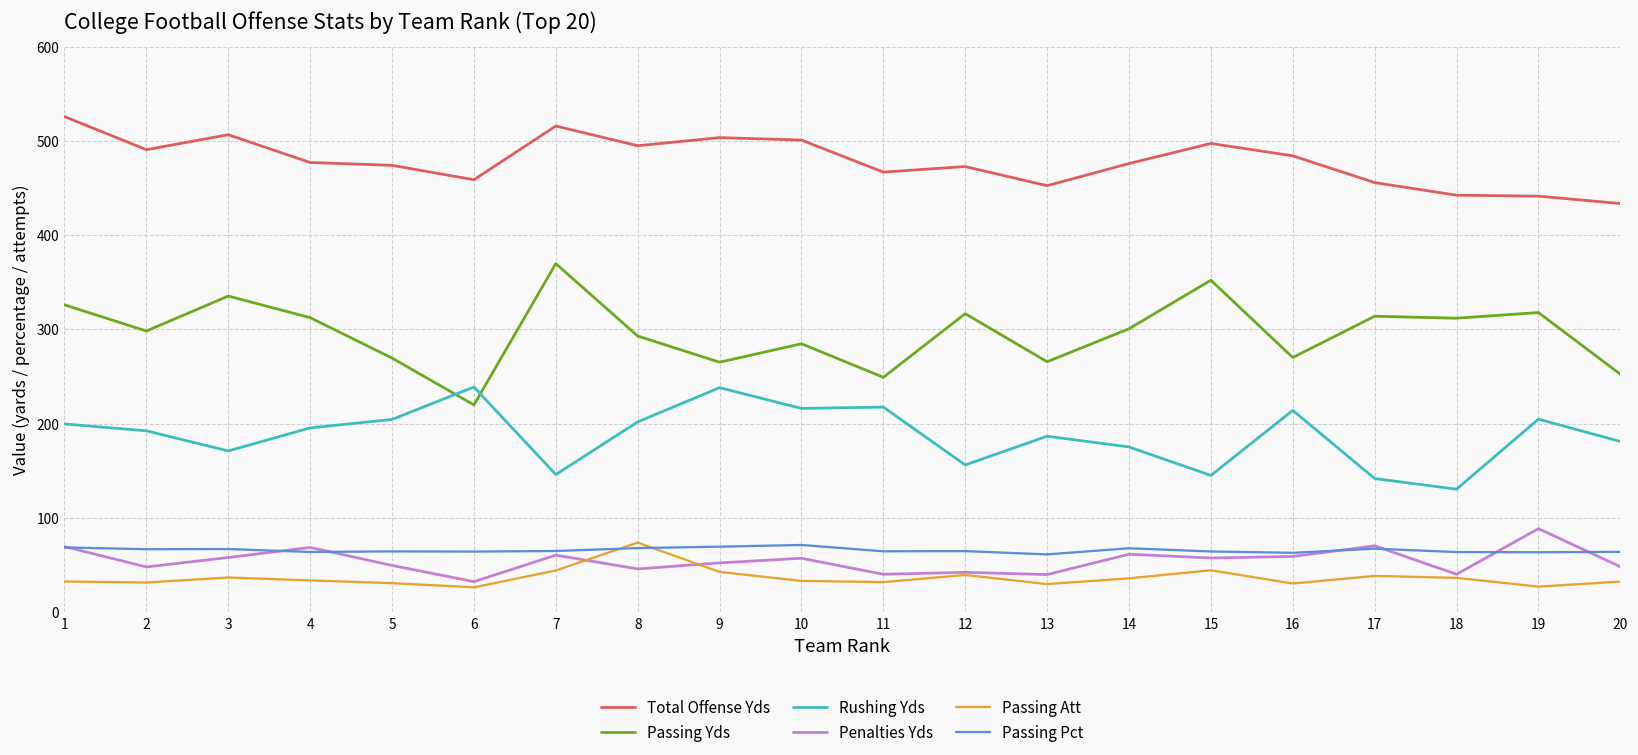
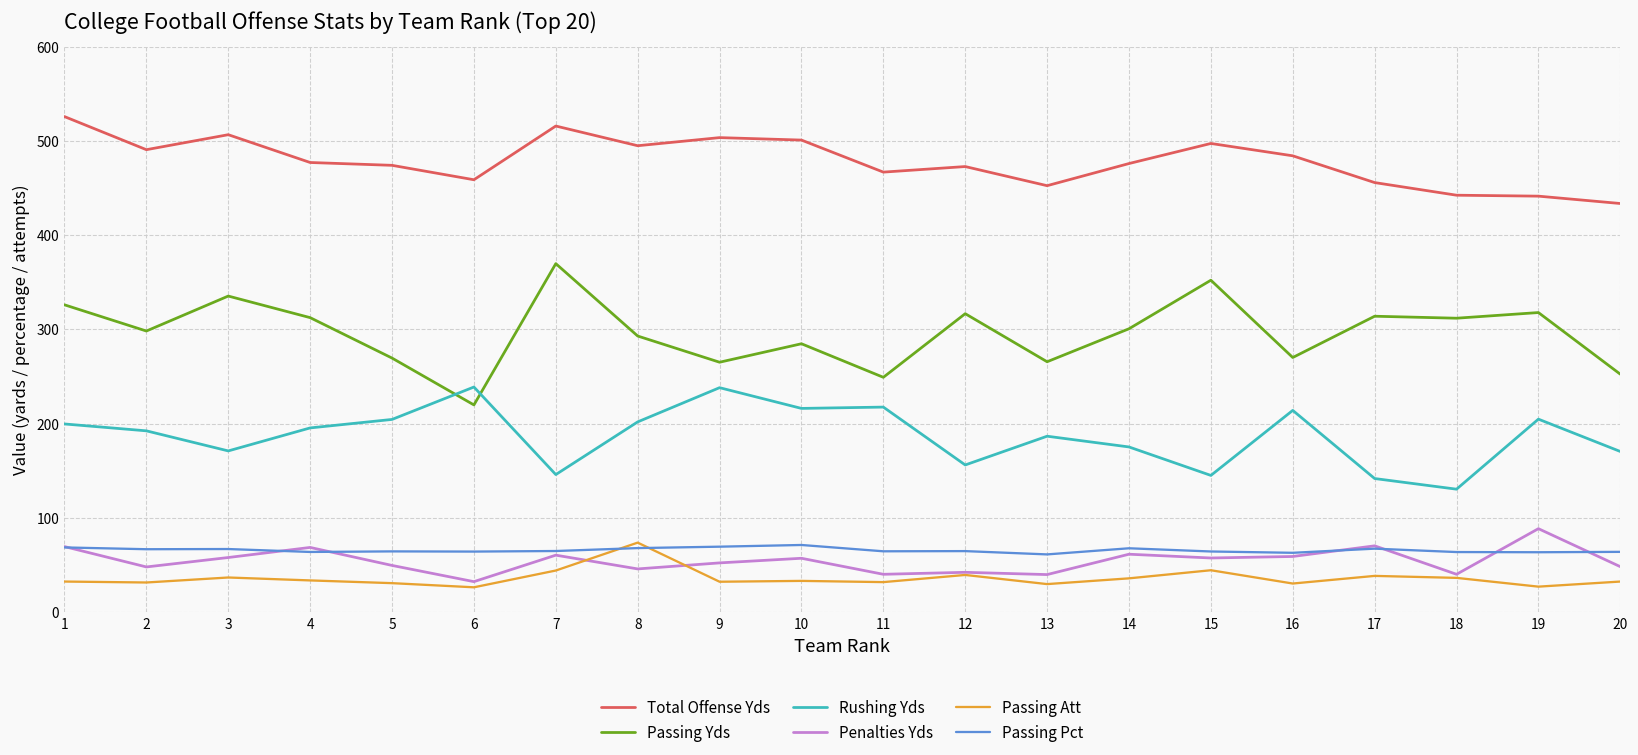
  {
    "Total Offense Yds": {
      "1": 530,
      "2": 490,
      "3": 510,
      "4": 480,
      "5": 470,
      "6": 460,
      "7": 520,
      "8": 490,
      "9": 500,
      "10": 500,
      "11": 470,
      "12": 470,
      "13": 450,
      "14": 480,
      "15": 500,
      "16": 480,
      "17": 460,
      "18": 440,
      "19": 440,
      "20": 430
    },
    "Passing Yds": {
      "1": 330,
      "2": 300,
      "3": 340,
      "4": 310,
      "5": 270,
      "6": 220,
      "7": 370,
      "8": 290,
      "9": 270,
      "10": 280,
      "11": 250,
      "12": 320,
      "13": 270,
      "14": 300,
      "15": 350,
      "16": 270,
      "17": 310,
      "18": 310,
      "19": 320,
      "20": 250
    },
    "Rushing Yds": {
      "1": 200,
      "2": 190,
      "3": 170,
      "4": 200,
      "5": 200,
      "6": 240,
      "7": 150,
      "8": 200,
      "9": 240,
      "10": 220,
      "11": 220,
      "12": 160,
      "13": 190,
      "14": 180,
      "15": 150,
      "16": 210,
      "17": 140,
      "18": 130,
      "19": 200,
-     "20": 180
+     "20": 170
    },
    "Penalties Yds": {
      "2": 50,
      "3": 60,
      "4": 70,
      "5": 50,
      "6": 30,
      "7": 60,
      "8": 50,
      "9": 50,
      "10": 60,
      "11": 40,
      "13": 40,
      "14": 60,
      "15": 60,
      "16": 60,
      "17": 70,
      "18": 40,
      "19": 90,
      "20": 50
    },
    "Passing Att": {
      "1": 30,
      "2": 30,
      "3": 40,
      "4": 30,
      "5": 30,
      "6": 30,
      "7": 40,
      "8": 70,
-     "9": 40,
+     "9": 30,
      "10": 30,
      "11": 30,
      "13": 30,
      "14": 40,
      "15": 40,
      "16": 30,
      "17": 40,
      "18": 40,
      "19": 30,
      "20": 30
    },
    "Passing Pct": {
      "2": 70,
      "3": 70,
      "4": 60,
      "5": 60,
      "6": 60,
      "7": 60,
      "8": 70,
      "9": 70,
      "10": 70,
      "11": 60,
      "12": 60,
      "13": 60,
      "14": 70,
      "15": 60,
      "16": 60,
      "17": 70,
      "18": 60,
      "19": 60,
      "20": 60
    }
  }
